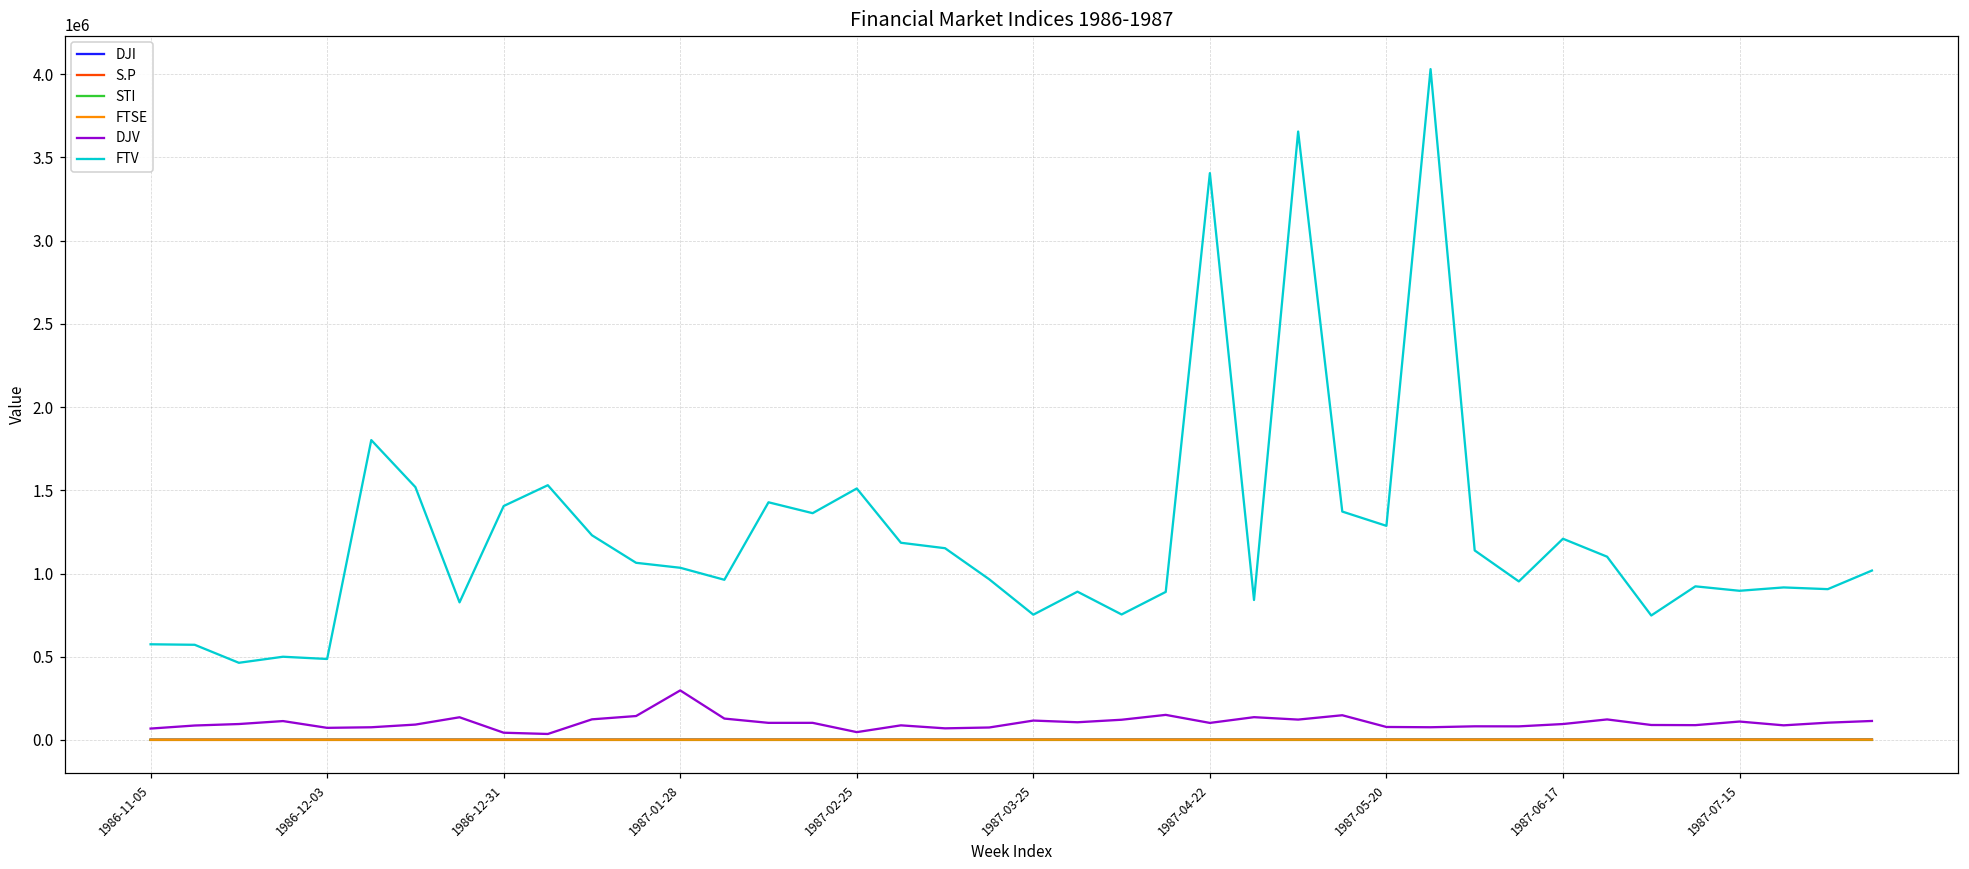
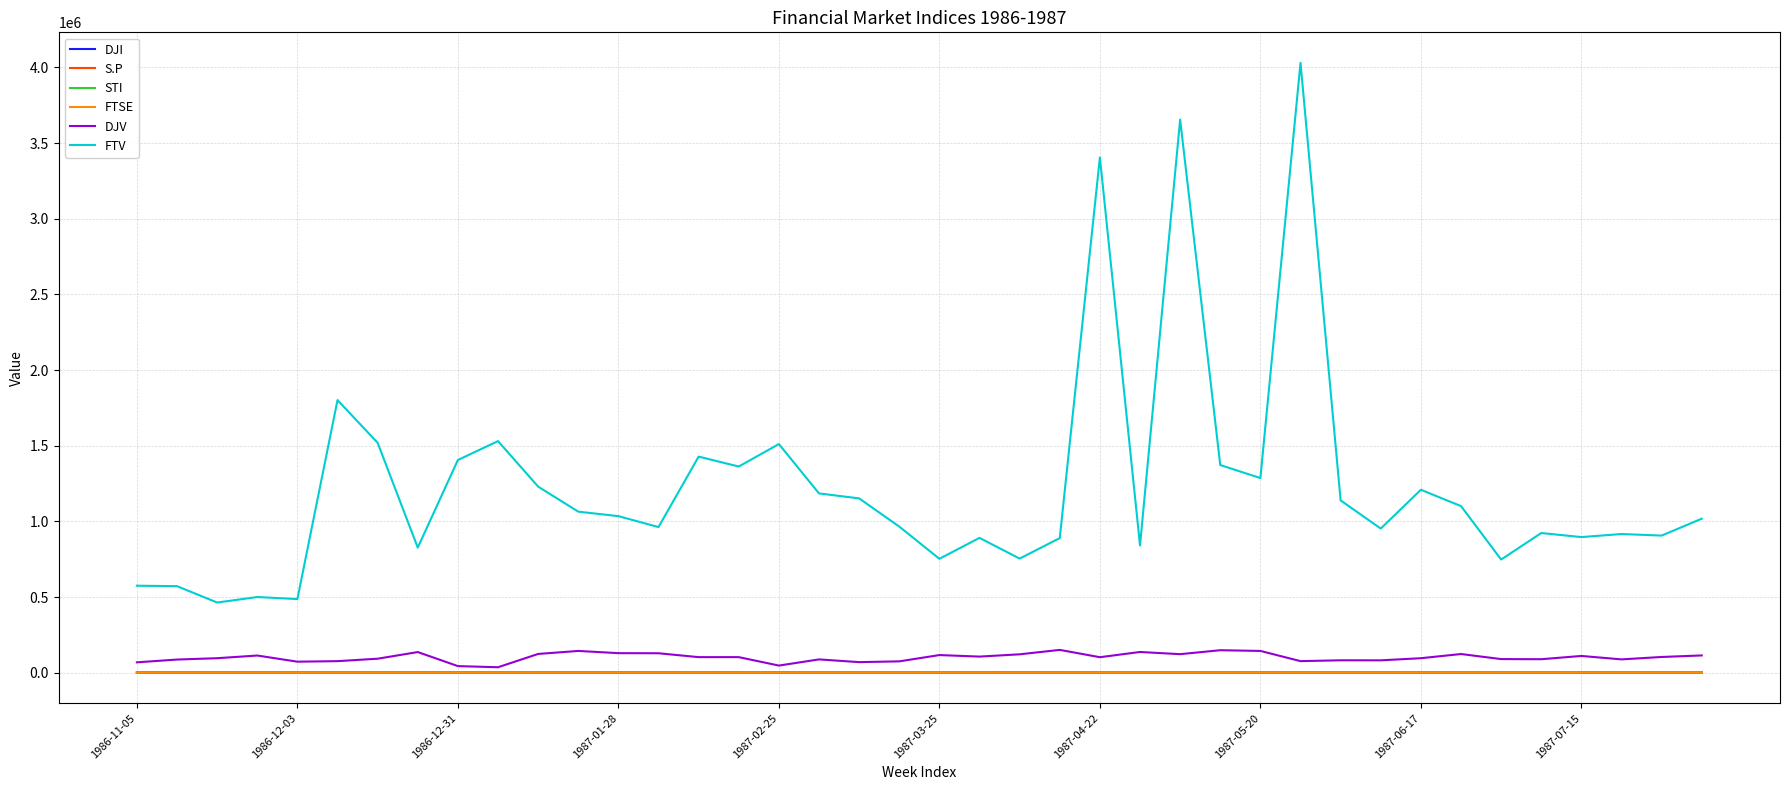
  {
    "DJV": {
      "1986-11-05": 70000,
      "1986-12-03": 70000,
      "1986-12-31": 40000,
-     "1987-01-28": 300000,
+     "1987-01-28": 130000,
      "1987-02-25": 50000,
      "1987-03-25": 120000,
      "1987-04-22": 100000,
-     "1987-05-20": 80000,
+     "1987-05-20": 140000,
      "1987-06-17": 100000,
      "1987-07-15": 110000
    },
    "FTV": {
      "1986-11-05": 570000,
      "1986-12-03": 490000,
      "1986-12-31": 1410000,
      "1987-01-28": 1030000,
      "1987-02-25": 1510000,
      "1987-03-25": 750000,
      "1987-04-22": 3400000,
      "1987-05-20": 1290000,
      "1987-06-17": 1210000,
      "1987-07-15": 900000
    }
  }
